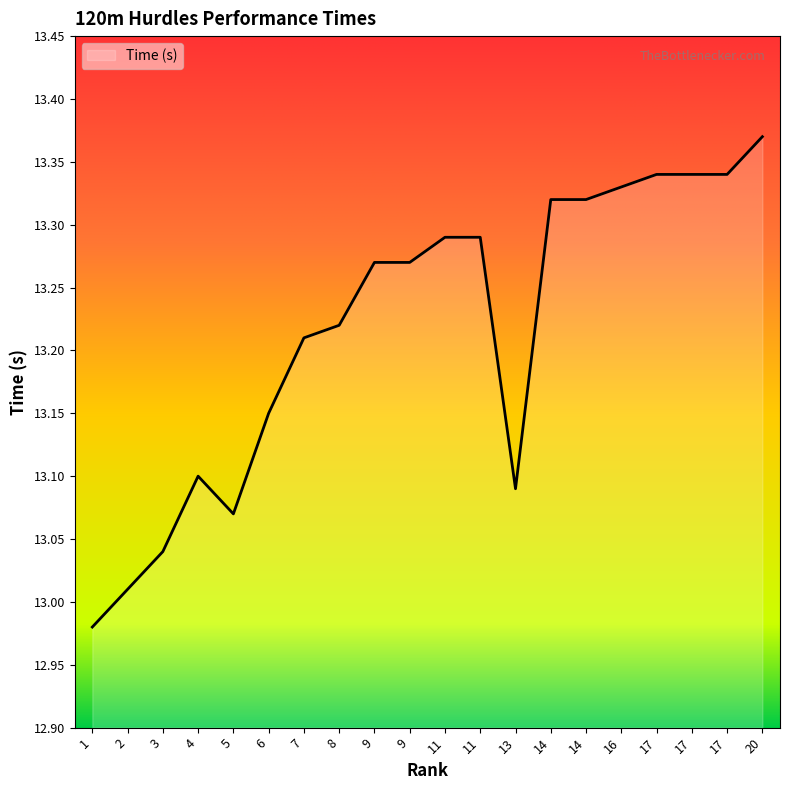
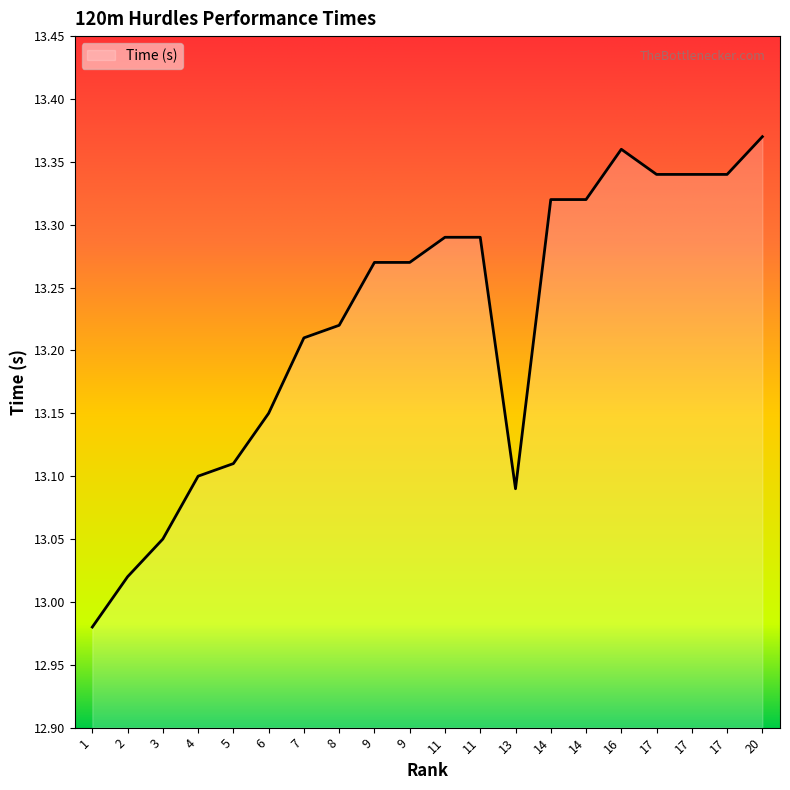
  {
    "1": 12.98,
-   "2": 13.01,
-   "3": 13.04,
+   "2": 13.02,
+   "3": 13.05,
    "4": 13.10,
-   "5": 13.07,
+   "5": 13.11,
    "6": 13.15,
    "7": 13.21,
    "8": 13.22,
    "13": 13.09,
-   "16": 13.33,
+   "16": 13.36,
    "20": 13.37
  }
